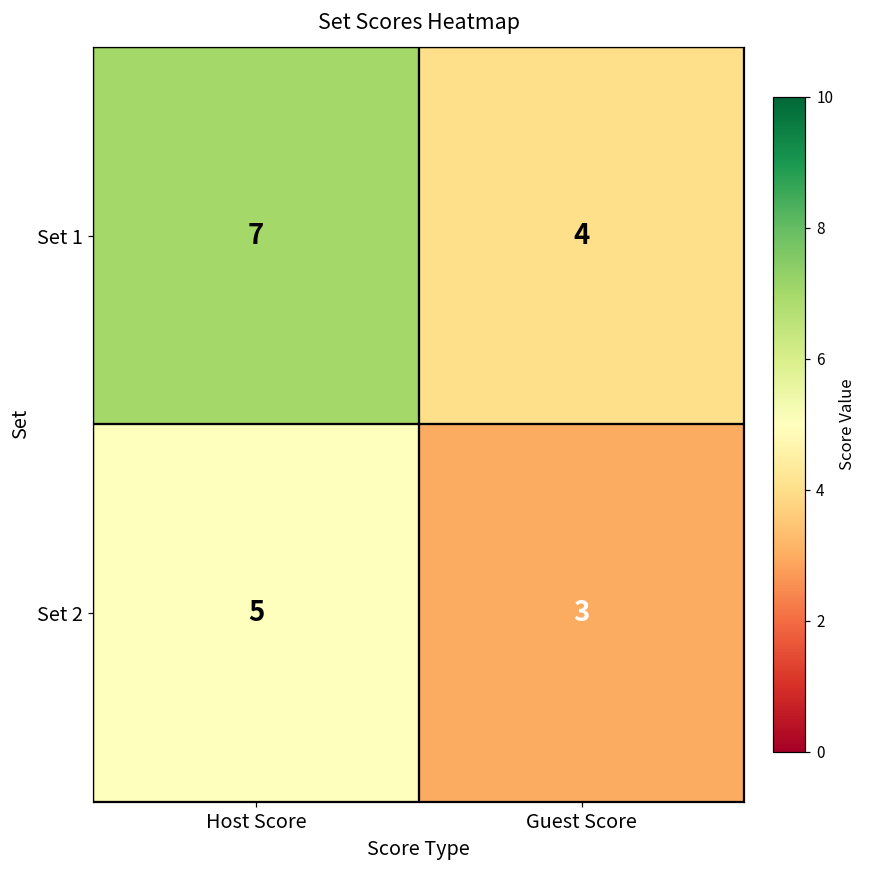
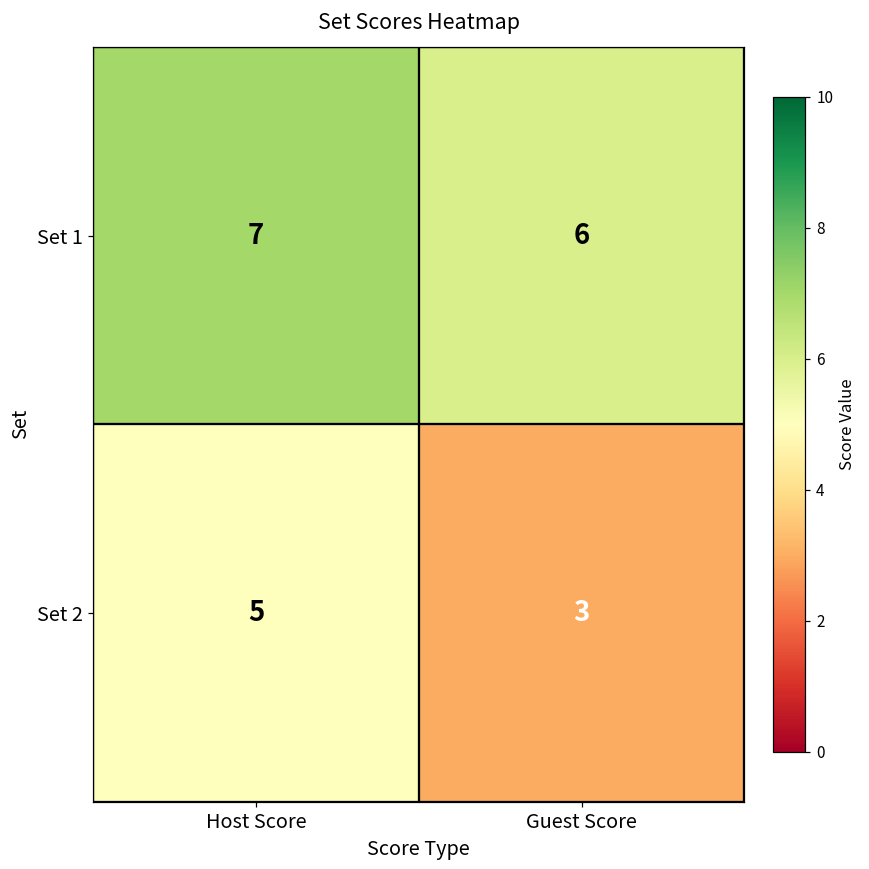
  {
    "Set 1": {
      "Host Score": 7,
-     "Guest Score": 4
+     "Guest Score": 6
    },
    "Set 2": {
      "Host Score": 5,
      "Guest Score": 3
    }
  }
